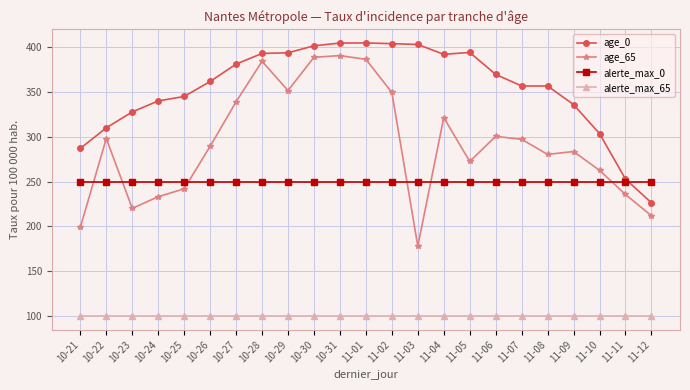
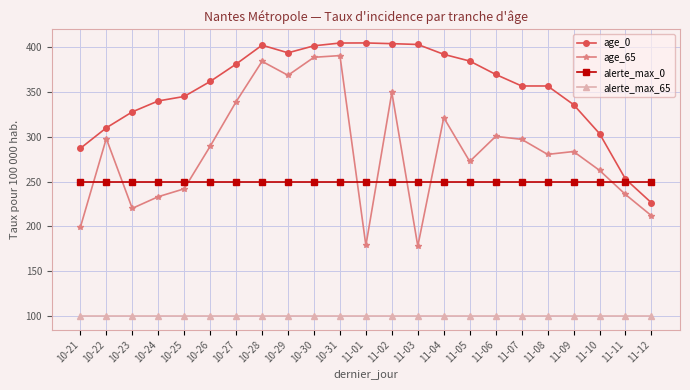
  {
    "age_0": {
      "10-21": 290,
      "10-22": 310,
      "10-23": 330,
      "10-24": 340,
      "10-25": 340,
      "10-26": 360,
      "10-27": 380,
-     "10-28": 390,
+     "10-28": 400,
      "10-29": 390,
      "10-30": 400,
      "10-31": 400,
      "11-01": 400,
      "11-02": 400,
      "11-03": 400,
      "11-04": 390,
-     "11-05": 390,
+     "11-05": 380,
      "11-06": 370,
      "11-07": 360,
      "11-08": 360,
      "11-09": 340,
      "11-10": 300,
      "11-11": 250,
      "11-12": 230
    },
    "age_65": {
      "10-21": 200,
      "10-22": 300,
      "10-23": 220,
      "10-24": 230,
      "10-25": 240,
      "10-26": 290,
      "10-27": 340,
      "10-28": 380,
-     "10-29": 350,
+     "10-29": 370,
      "10-30": 390,
      "10-31": 390,
-     "11-01": 390,
+     "11-01": 180,
      "11-02": 350,
      "11-03": 180,
      "11-04": 320,
      "11-05": 270,
      "11-06": 300,
      "11-07": 300,
      "11-08": 280,
      "11-09": 280,
      "11-10": 260,
      "11-11": 240,
      "11-12": 210
    },
    "alerte_max_0": {
      "10-21": 250,
      "10-22": 250,
      "10-23": 250,
      "10-24": 250,
      "10-25": 250,
      "10-26": 250,
      "10-27": 250,
      "10-28": 250,
      "10-29": 250,
      "10-30": 250,
      "10-31": 250,
      "11-01": 250,
      "11-02": 250,
      "11-03": 250,
      "11-04": 250,
      "11-05": 250,
      "11-06": 250,
      "11-07": 250,
      "11-08": 250,
      "11-09": 250,
      "11-10": 250,
      "11-11": 250,
      "11-12": 250
    },
    "alerte_max_65": {
      "10-21": 100,
      "10-22": 100,
      "10-23": 100,
      "10-24": 100,
      "10-25": 100,
      "10-26": 100,
      "10-27": 100,
      "10-28": 100,
      "10-29": 100,
      "10-30": 100,
      "10-31": 100,
      "11-01": 100,
      "11-02": 100,
      "11-03": 100,
      "11-04": 100,
      "11-05": 100,
      "11-06": 100,
      "11-07": 100,
      "11-08": 100,
      "11-09": 100,
      "11-10": 100,
      "11-11": 100,
      "11-12": 100
    }
  }
